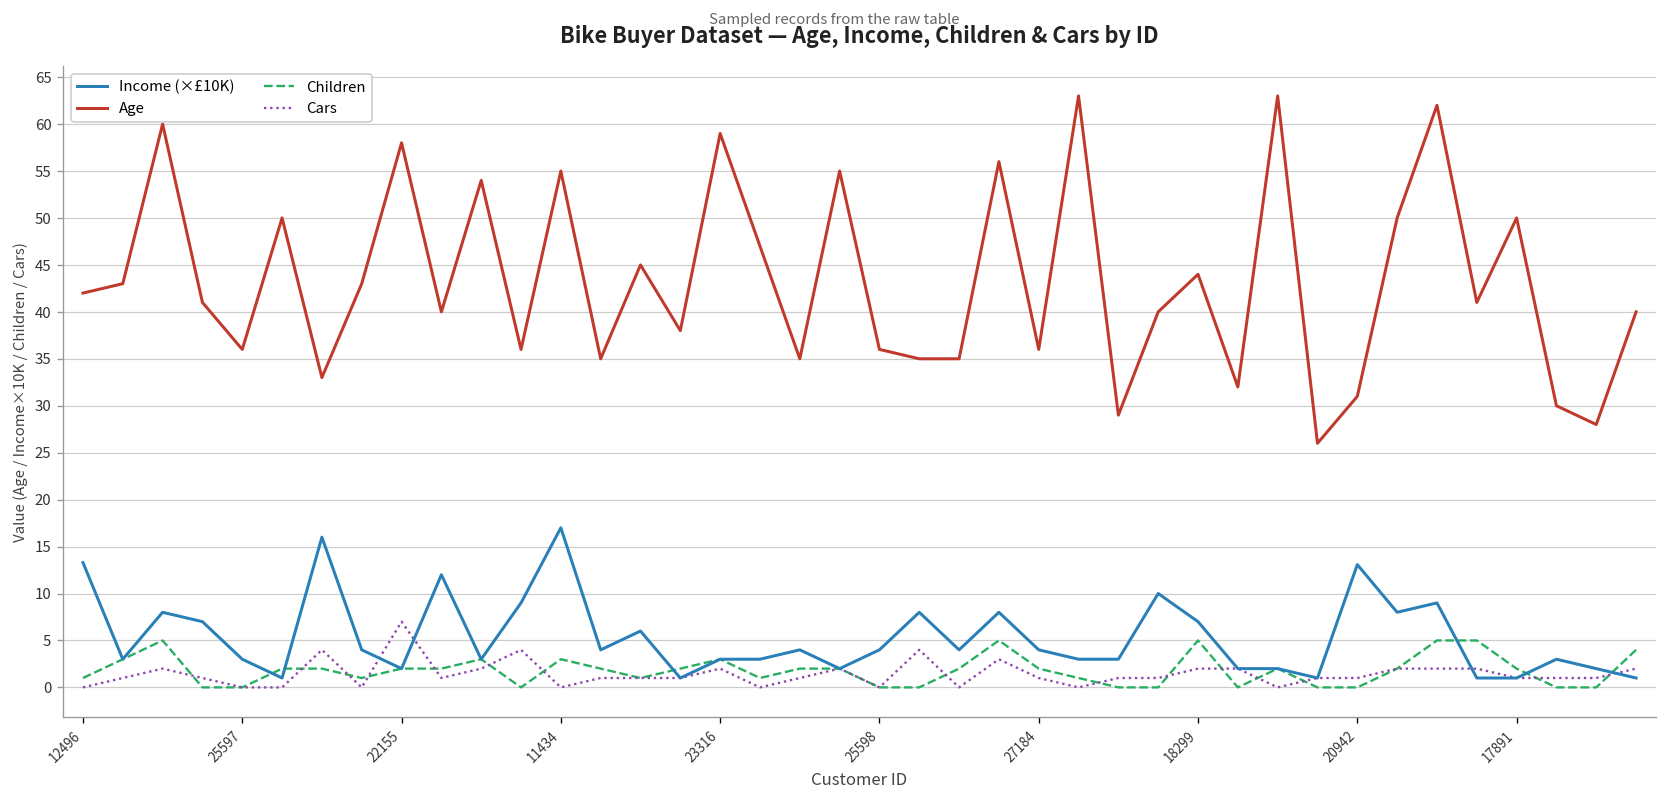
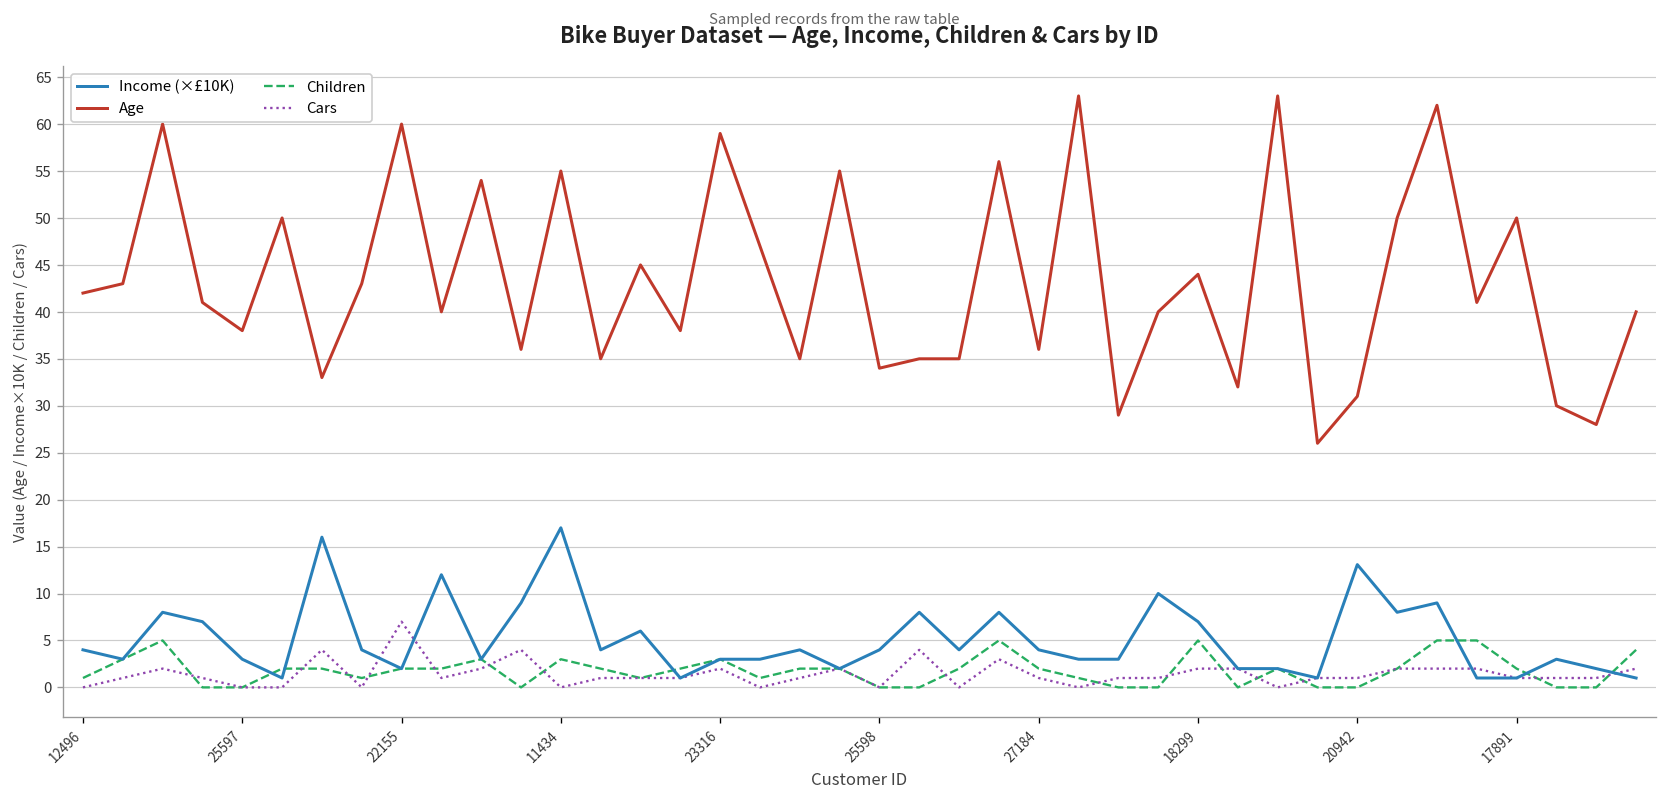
  {
    "Income (×£10K)": {
-     "12496": 13,
+     "12496": 4,
      "25597": 3,
      "11434": 17,
      "25598": 4,
      "27184": 4,
      "18299": 7,
      "20942": 13
    },
    "Age": {
      "12496": 42,
-     "25597": 36,
-     "22155": 58,
+     "25597": 38,
+     "22155": 60,
      "11434": 55,
      "23316": 59,
-     "25598": 36,
+     "25598": 34,
      "27184": 36,
      "18299": 44,
      "20942": 31,
      "17891": 50
    },
    "Children": {
      "12496": 1,
      "11434": 3,
      "27184": 2,
      "18299": 5,
      "20942": 0,
      "17891": 2
    },
    "Cars": {
      "12496": 0,
      "22155": 7,
      "11434": 0,
      "23316": 2,
      "27184": 1,
      "18299": 2,
      "20942": 1
    }
  }
